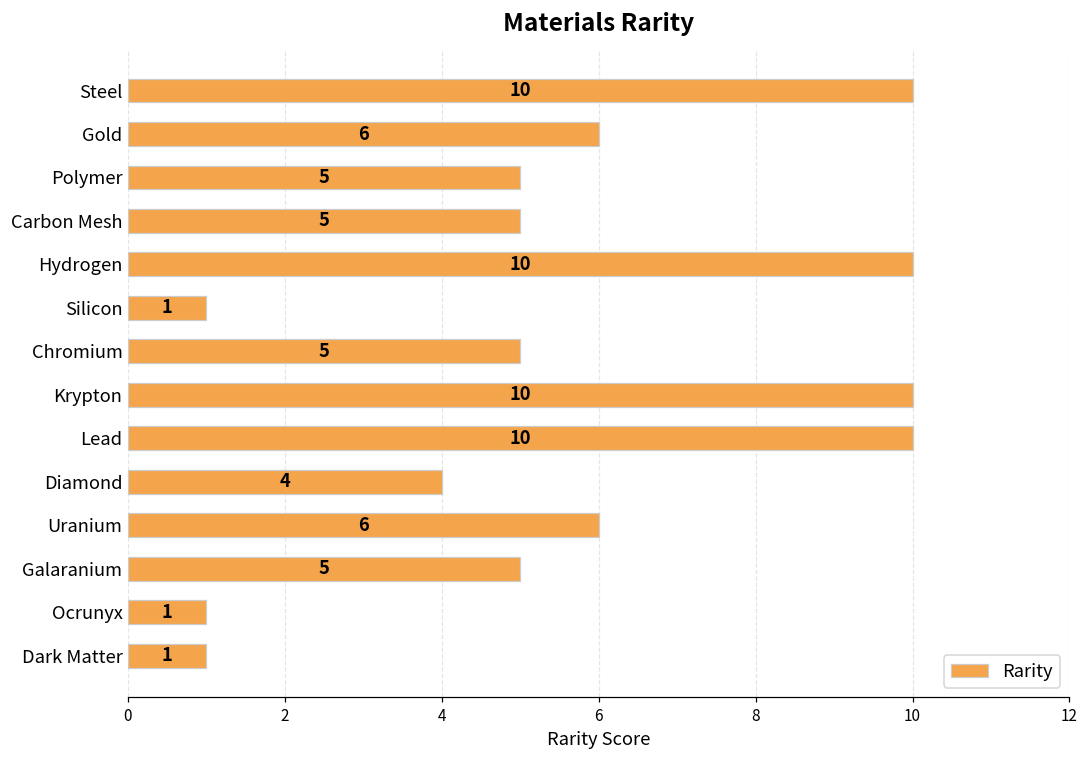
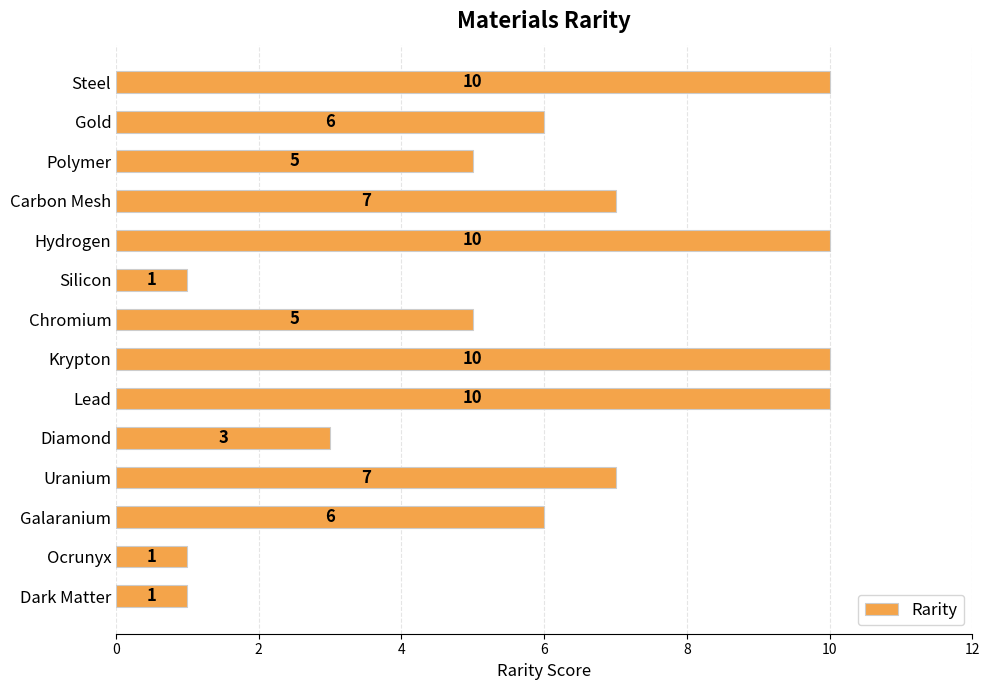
  {
    "Steel": 10,
    "Gold": 6,
    "Polymer": 5,
-   "Carbon Mesh": 5,
+   "Carbon Mesh": 7,
    "Hydrogen": 10,
    "Silicon": 1,
    "Chromium": 5,
    "Krypton": 10,
    "Lead": 10,
-   "Diamond": 4,
-   "Uranium": 6,
-   "Galaranium": 5,
+   "Diamond": 3,
+   "Uranium": 7,
+   "Galaranium": 6,
    "Ocrunyx": 1,
    "Dark Matter": 1
  }
